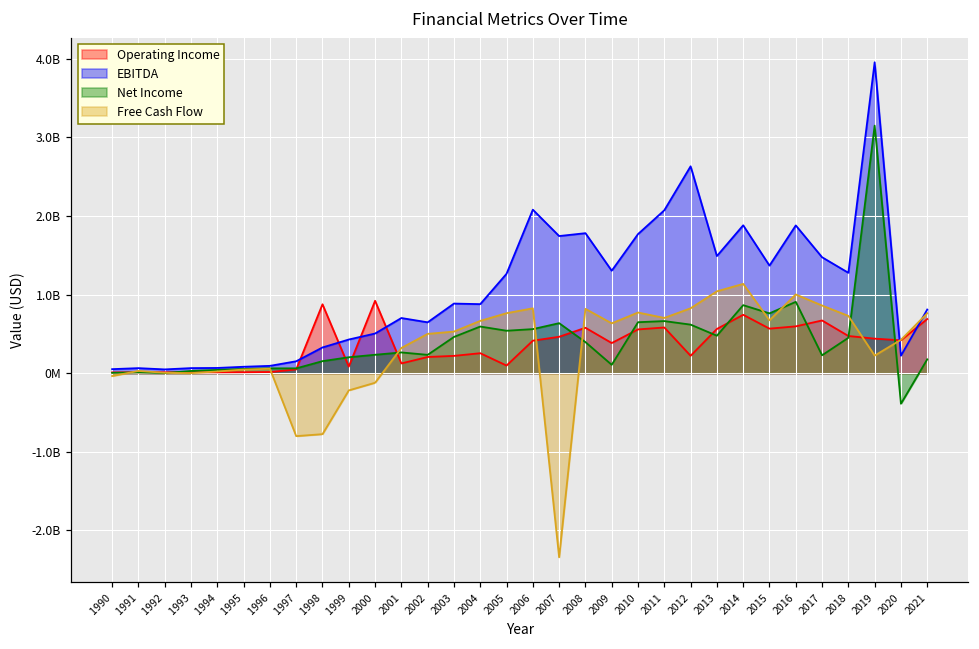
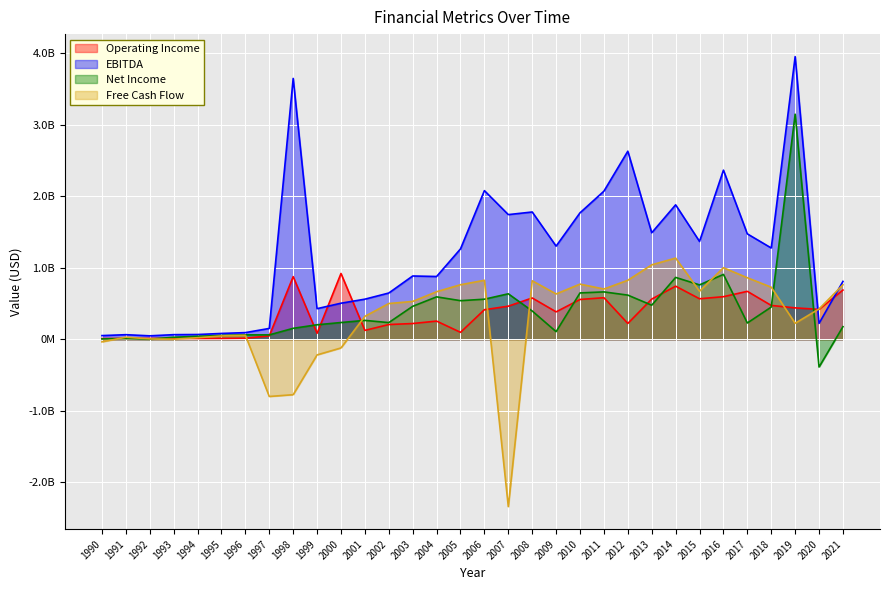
  {
    "Operating Income": {
      "1996": 0,
      "1998": 900000000,
      "1999": 100000000,
      "2000": 900000000,
      "2001": 100000000,
      "2003": 200000000,
      "2004": 300000000,
      "2005": 100000000,
      "2006": 400000000,
      "2007": 500000000,
      "2008": 600000000,
      "2009": 400000000,
      "2010": 600000000,
      "2011": 600000000,
      "2012": 200000000,
      "2013": 600000000,
      "2014": 700000000,
      "2015": 600000000,
      "2016": 600000000,
      "2017": 700000000,
      "2019": 400000000,
      "2021": 700000000
    },
    "EBITDA": {
      "1990": 100000000,
      "1992": 0,
      "1997": 200000000,
-     "1998": 300000000,
+     "1998": 3600000000,
      "1999": 400000000,
      "2000": 500000000,
-     "2001": 700000000,
+     "2001": 600000000,
      "2002": 600000000,
      "2003": 900000000,
      "2004": 900000000,
      "2005": 1300000000,
      "2006": 2100000000,
      "2007": 1700000000,
      "2008": 1800000000,
      "2009": 1300000000,
      "2010": 1800000000,
      "2011": 2100000000,
      "2012": 2600000000,
      "2013": 1500000000,
      "2014": 1900000000,
      "2015": 1400000000,
-     "2016": 1900000000,
+     "2016": 2400000000,
      "2017": 1500000000,
      "2018": 1300000000,
      "2019": 4000000000,
      "2020": 200000000,
      "2021": 800000000
    }
  }
